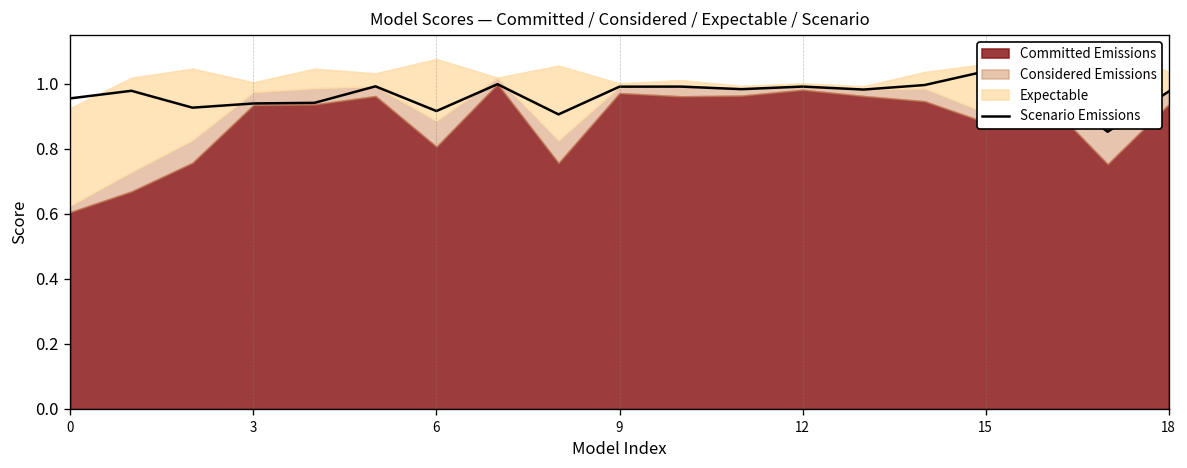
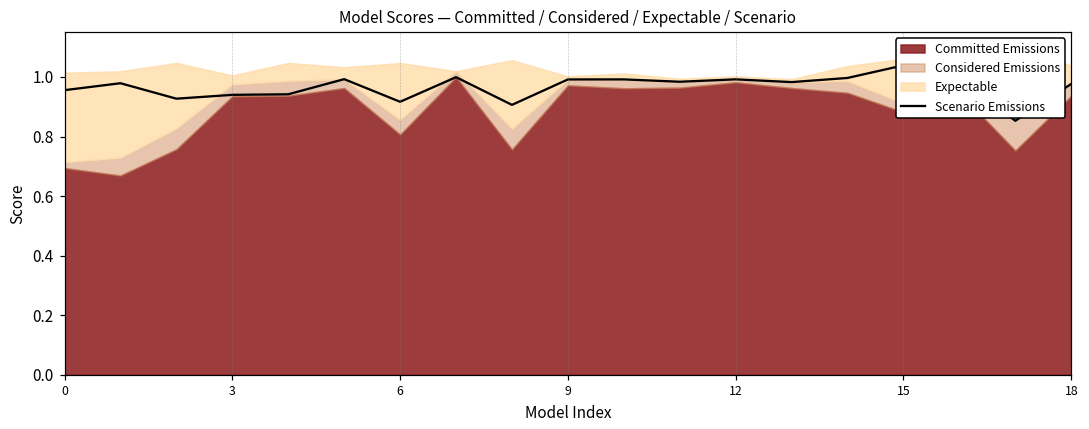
  {
    "Committed Emissions": {
-     "0": 0.61,
+     "0": 0.69,
      "6": 0.81,
      "9": 0.97,
      "12": 0.98,
      "15": 0.88,
      "18": 0.94
    },
    "Scenario Emissions": {
      "0": 0.96,
      "6": 0.92
    },
    "Considered Emissions": {
      "0": 0.02,
      "3": 0.04,
-     "6": 0.08
+     "6": 0.05
    },
    "Expectable": {
      "0": 0.30,
      "3": 0.03,
      "6": 0.19,
      "9": 0.01,
      "12": 0.01,
      "18": 0.06
    }
  }
